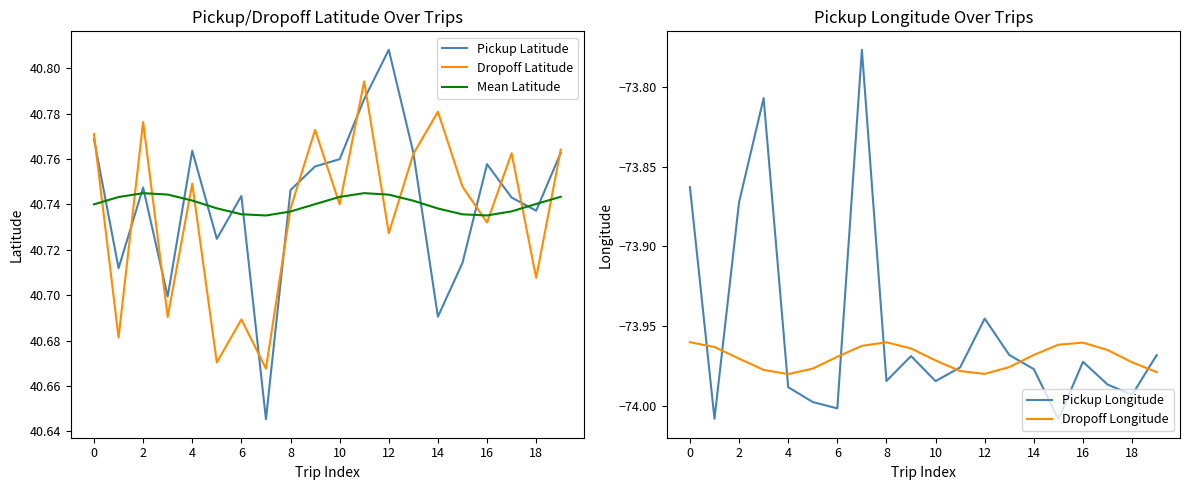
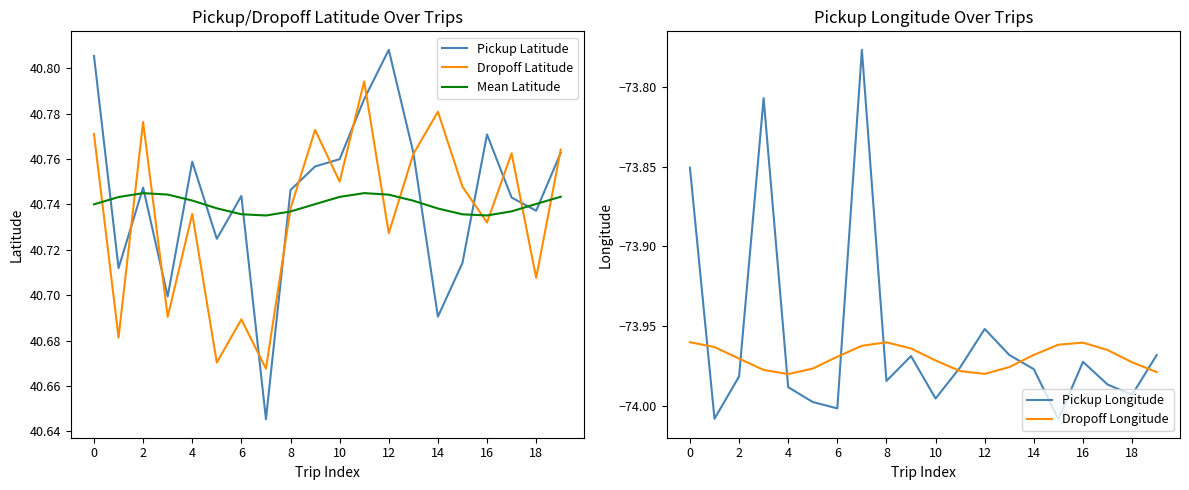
  {
    "Pickup/Dropoff Latitude Over Trips": {
      "Pickup Latitude": {
-       "0": 40.769,
+       "0": 40.805,
        "2": 40.747,
-       "4": 40.764,
+       "4": 40.759,
        "6": 40.744,
        "8": 40.746,
        "10": 40.760,
        "12": 40.808,
        "14": 40.691,
-       "16": 40.758,
+       "16": 40.771,
        "18": 40.737
      },
      "Dropoff Latitude": {
        "0": 40.771,
        "2": 40.776,
-       "4": 40.749,
+       "4": 40.736,
        "6": 40.689,
        "8": 40.738,
-       "10": 40.74,
+       "10": 40.75,
        "12": 40.727,
        "14": 40.781,
        "16": 40.732,
        "18": 40.708
      },
      "Mean Latitude": {
        "0": 40.740,
        "2": 40.745,
        "4": 40.742,
        "6": 40.736,
        "8": 40.737,
        "10": 40.743,
        "12": 40.744,
        "14": 40.738,
        "16": 40.735,
        "18": 40.740
      }
    },
    "Pickup Longitude Over Trips": {
      "Pickup Longitude": {
-       "0": -73.863,
-       "2": -73.872,
+       "0": -73.851,
+       "2": -73.982,
        "4": -73.988,
        "6": -74.002,
        "8": -73.984,
-       "10": -73.984,
-       "12": -73.945,
+       "10": -73.995,
+       "12": -73.952,
        "14": -73.977,
        "16": -73.972
      },
      "Dropoff Longitude": {
        "0": -73.960,
        "2": -73.970,
        "4": -73.980,
        "6": -73.969,
        "8": -73.960,
        "10": -73.971,
        "12": -73.980,
        "14": -73.968,
        "16": -73.960,
        "18": -73.973
      }
    }
  }
